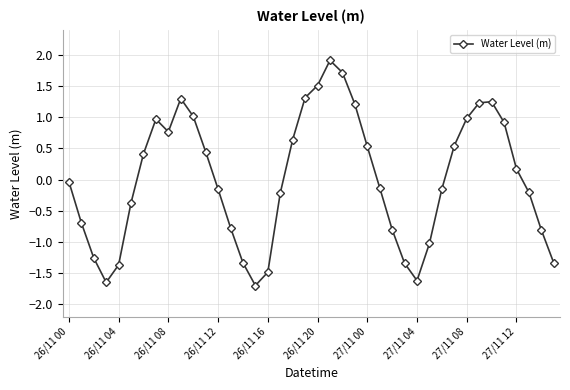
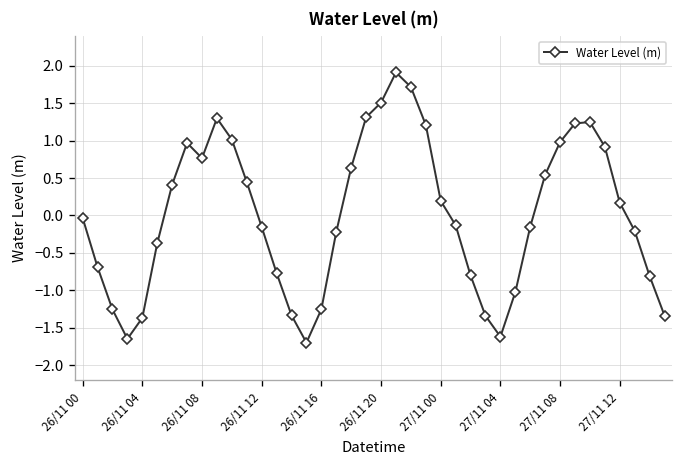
  {
    "26/11 00": 0.0,
    "26/11 04": -1.4,
    "26/11 08": 0.8,
    "26/11 12": -0.2,
-   "26/11 16": -1.5,
+   "26/11 16": -1.3,
    "26/11 20": 1.5,
-   "27/11 00": 0.5,
+   "27/11 00": 0.2,
    "27/11 04": -1.6,
    "27/11 08": 1.0,
    "27/11 12": 0.2
  }
